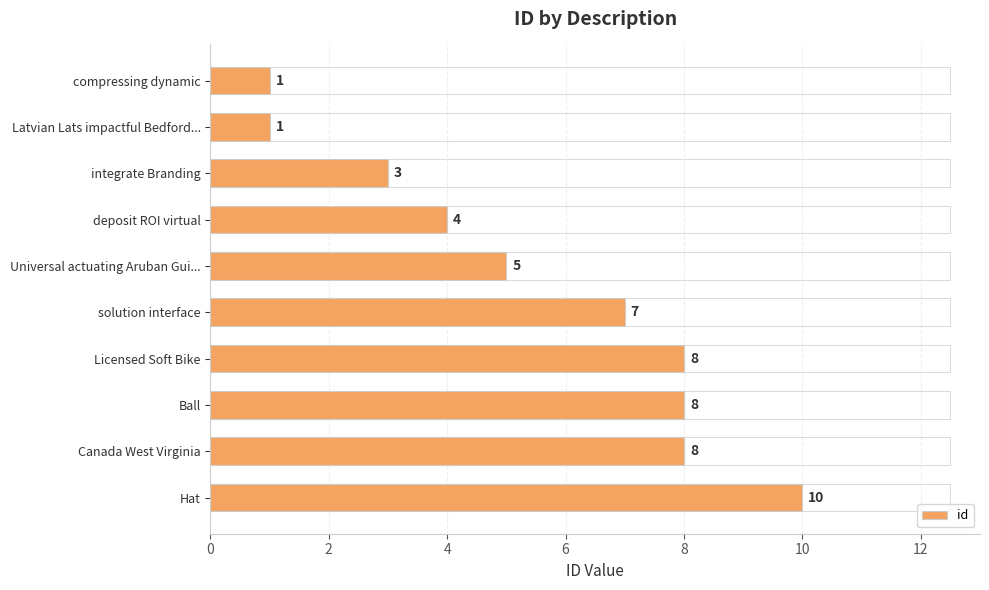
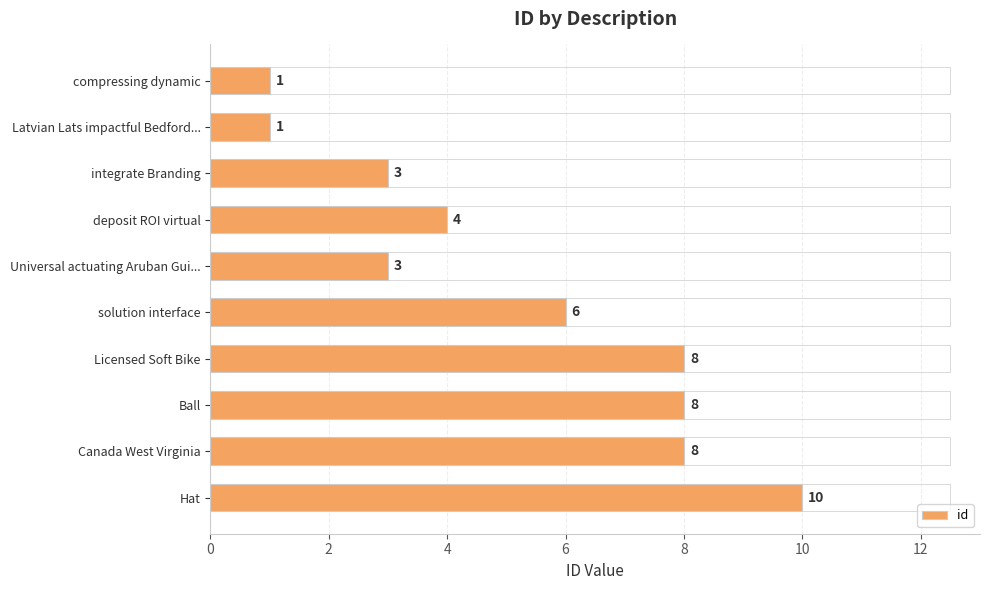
  {
    "compressing dynamic": 1,
    "Latvian Lats impactful Bedford...": 1,
    "integrate Branding": 3,
    "deposit ROI virtual": 4,
-   "Universal actuating Aruban Gui...": 5,
-   "solution interface": 7,
+   "Universal actuating Aruban Gui...": 3,
+   "solution interface": 6,
    "Licensed Soft Bike": 8,
    "Ball": 8,
    "Canada West Virginia": 8,
    "Hat": 10
  }
